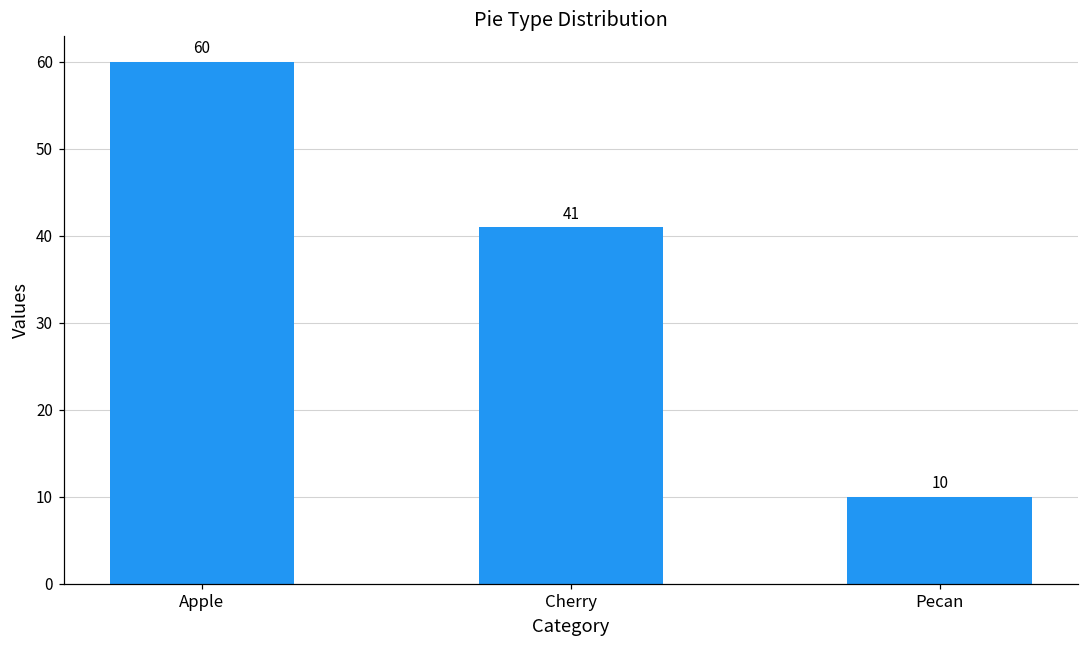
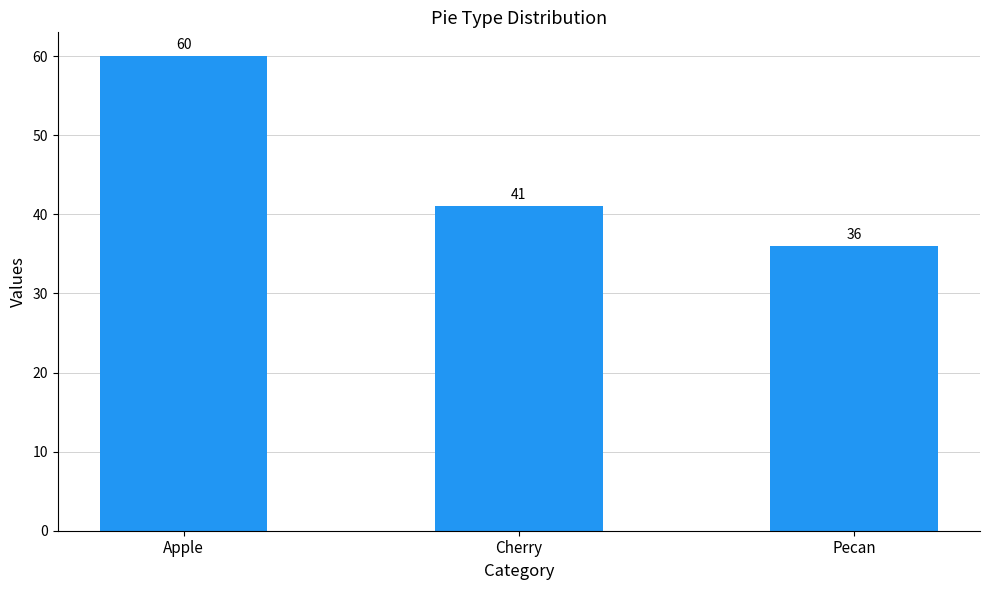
  {
    "Apple": 60,
    "Cherry": 41,
-   "Pecan": 10
+   "Pecan": 36
  }
